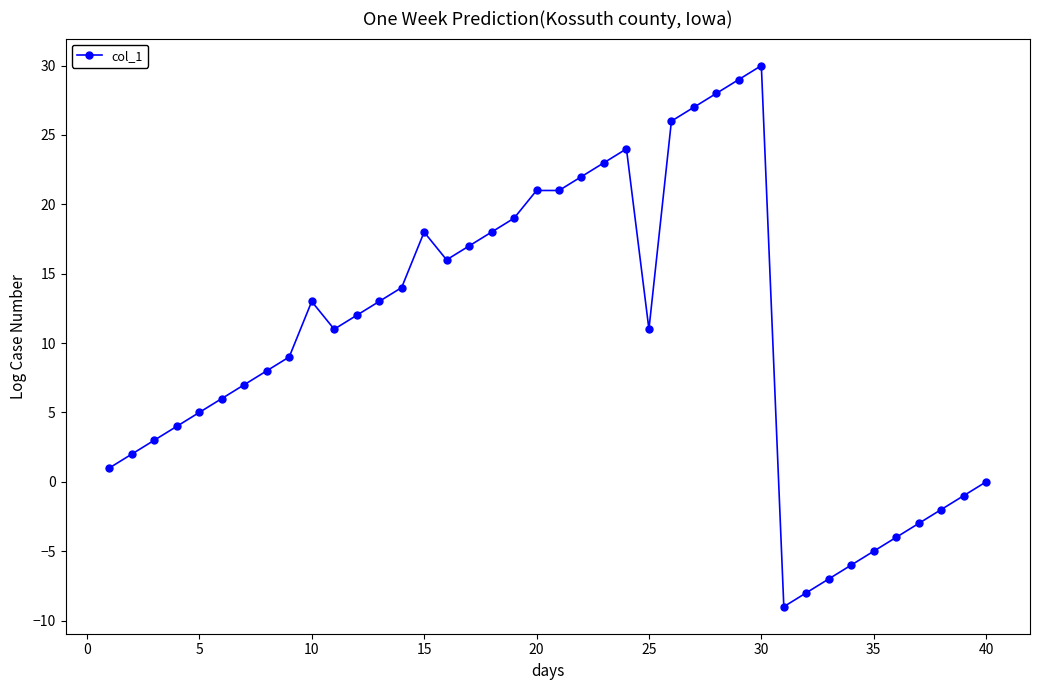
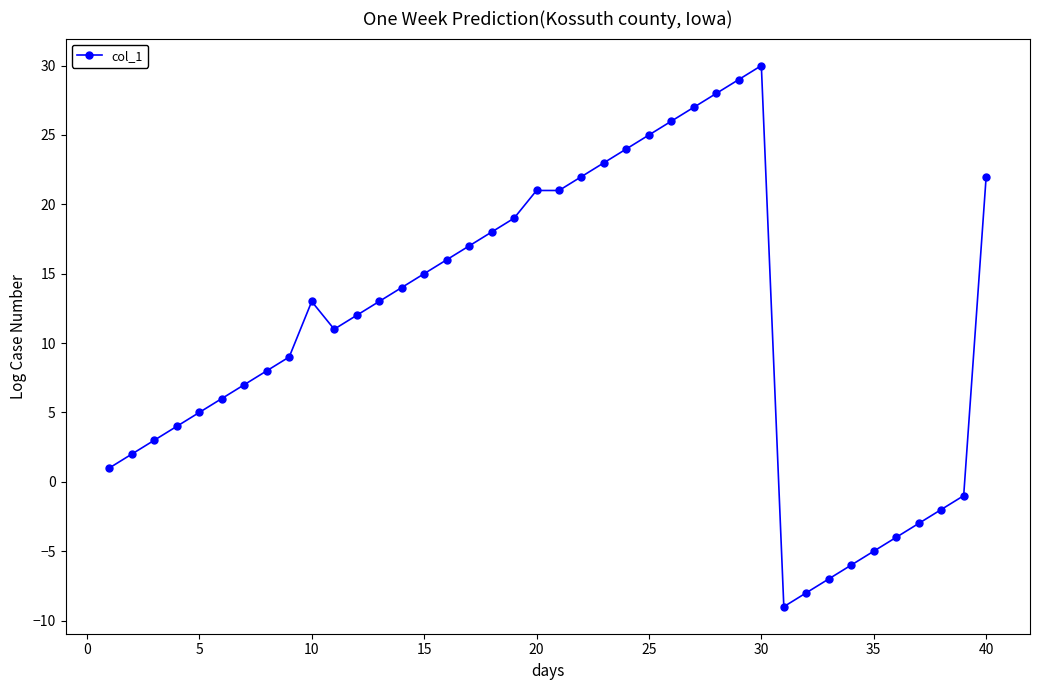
  {
    "5": 5,
    "10": 13,
-   "15": 18,
+   "15": 15,
    "20": 21,
-   "25": 11,
+   "25": 25,
    "30": 30,
    "35": -5,
-   "40": 0
+   "40": 22
  }
